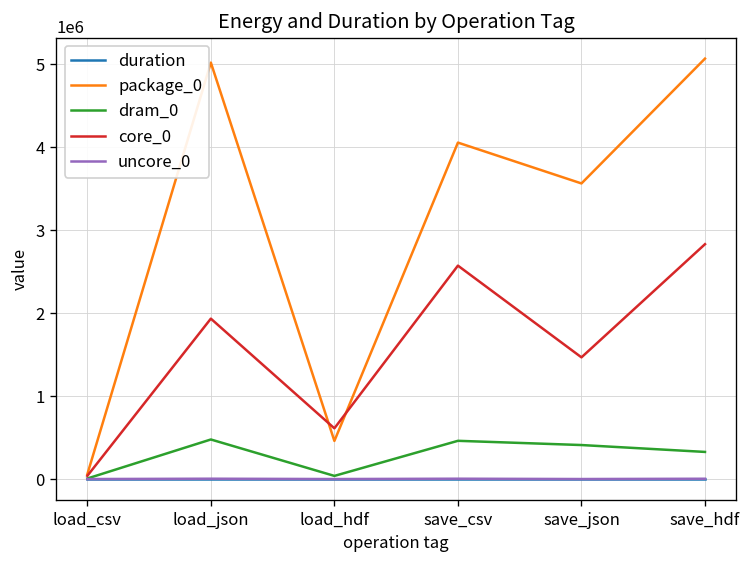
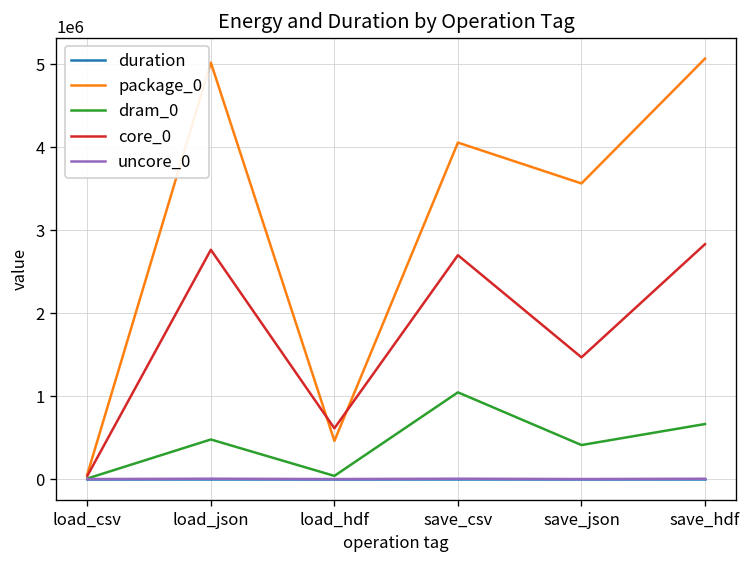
  {
    "uncore_0": {
      "load_json": 0,
      "load_hdf": 0,
      "save_csv": 0,
      "save_json": 0,
      "save_hdf": 0
    },
    "package_0": {
      "load_json": 5000000,
      "load_hdf": 500000,
      "save_csv": 4100000,
      "save_json": 3600000,
      "save_hdf": 5100000
    },
    "dram_0": {
      "load_json": 500000,
      "load_hdf": 0,
-     "save_csv": 500000,
+     "save_csv": 1000000,
      "save_json": 400000,
-     "save_hdf": 300000
+     "save_hdf": 700000
    },
    "core_0": {
-     "load_json": 1900000,
+     "load_json": 2800000,
      "load_hdf": 600000,
-     "save_csv": 2600000,
+     "save_csv": 2700000,
      "save_json": 1500000,
      "save_hdf": 2800000
    }
  }
